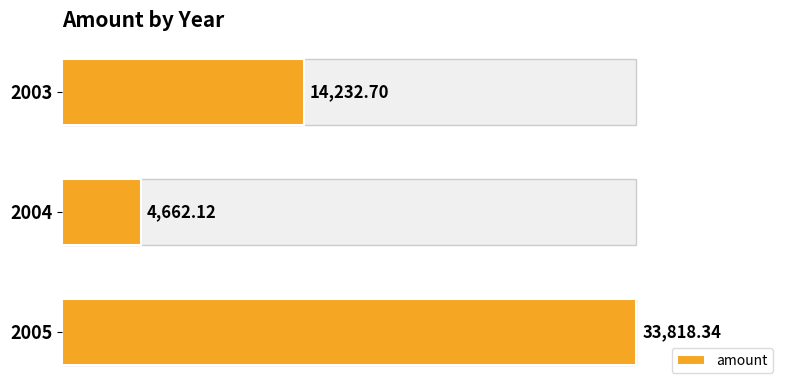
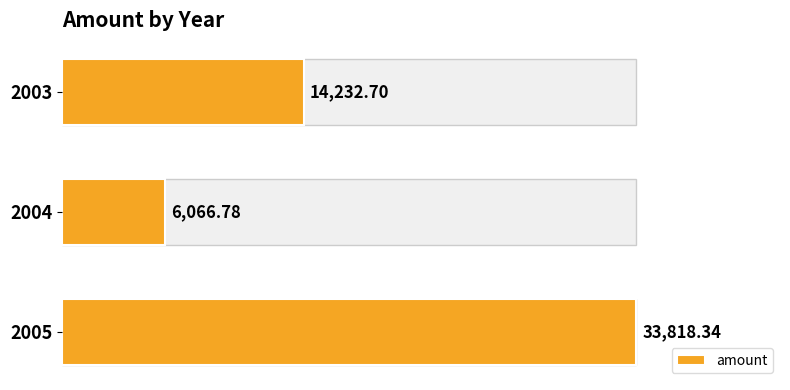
  {
    "amount": {
-     "2004": "4,662.12",
+     "2004": "6,066.78",
      "2005": "33,818.34"
    }
  }
